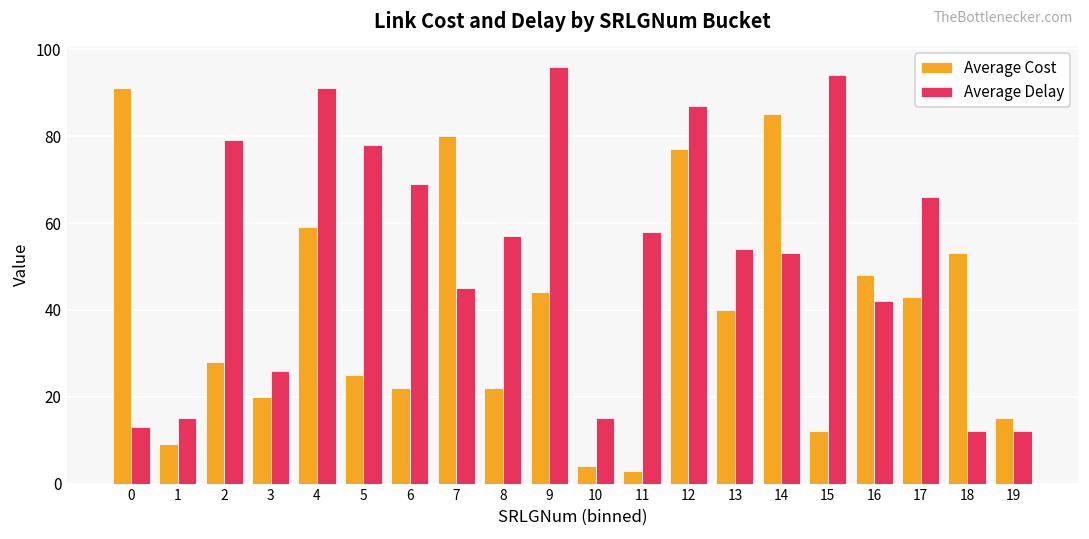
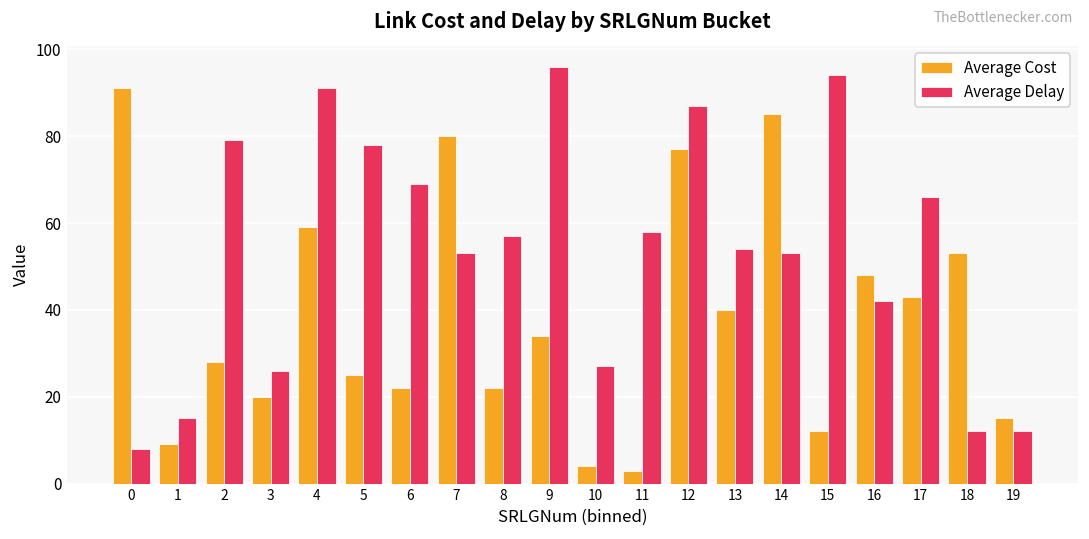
  {
    "Average Cost": {
      "0": 91,
      "1": 9,
      "2": 28,
      "3": 20,
      "4": 59,
      "5": 25,
      "6": 22,
      "7": 80,
      "8": 22,
-     "9": 44,
+     "9": 34,
      "10": 4,
      "11": 3,
      "12": 77,
      "13": 40,
      "14": 85,
      "15": 12,
      "16": 48,
      "17": 43,
      "18": 53,
      "19": 15
    },
    "Average Delay": {
-     "0": 13,
+     "0": 8,
      "1": 15,
      "2": 79,
      "3": 26,
      "4": 91,
      "5": 78,
      "6": 69,
-     "7": 45,
+     "7": 53,
      "8": 57,
      "9": 96,
-     "10": 15,
+     "10": 27,
      "11": 58,
      "12": 87,
      "13": 54,
      "14": 53,
      "15": 94,
      "16": 42,
      "17": 66,
      "18": 12,
      "19": 12
    }
  }
